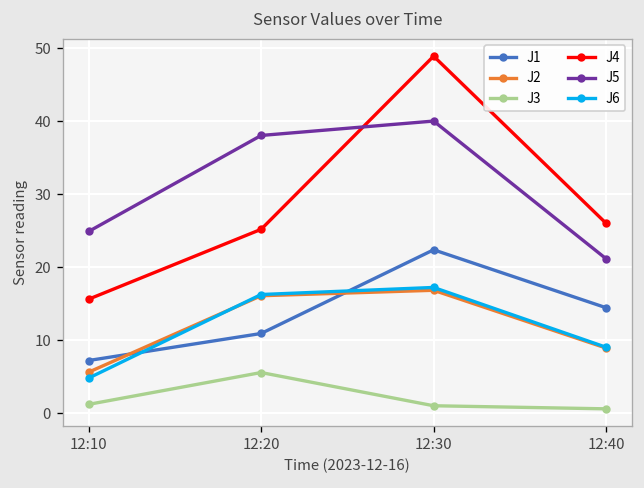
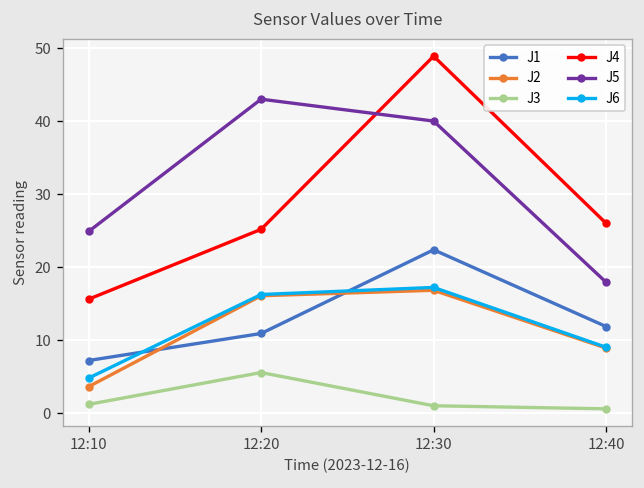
  {
    "J1": {
      "12:10": 7,
      "12:20": 11,
      "12:30": 22,
-     "12:40": 14
+     "12:40": 12
    },
    "J2": {
-     "12:10": 6
+     "12:10": 4
    },
    "J3": {
      "12:10": 1,
      "12:20": 6,
      "12:30": 1,
      "12:40": 1
    },
    "J4": {
      "12:10": 16,
      "12:20": 25,
      "12:30": 49,
      "12:40": 26
    },
    "J5": {
      "12:10": 25,
-     "12:20": 38,
+     "12:20": 43,
      "12:30": 40,
-     "12:40": 21
+     "12:40": 18
    },
    "J6": {
      "12:10": 5
    }
  }
